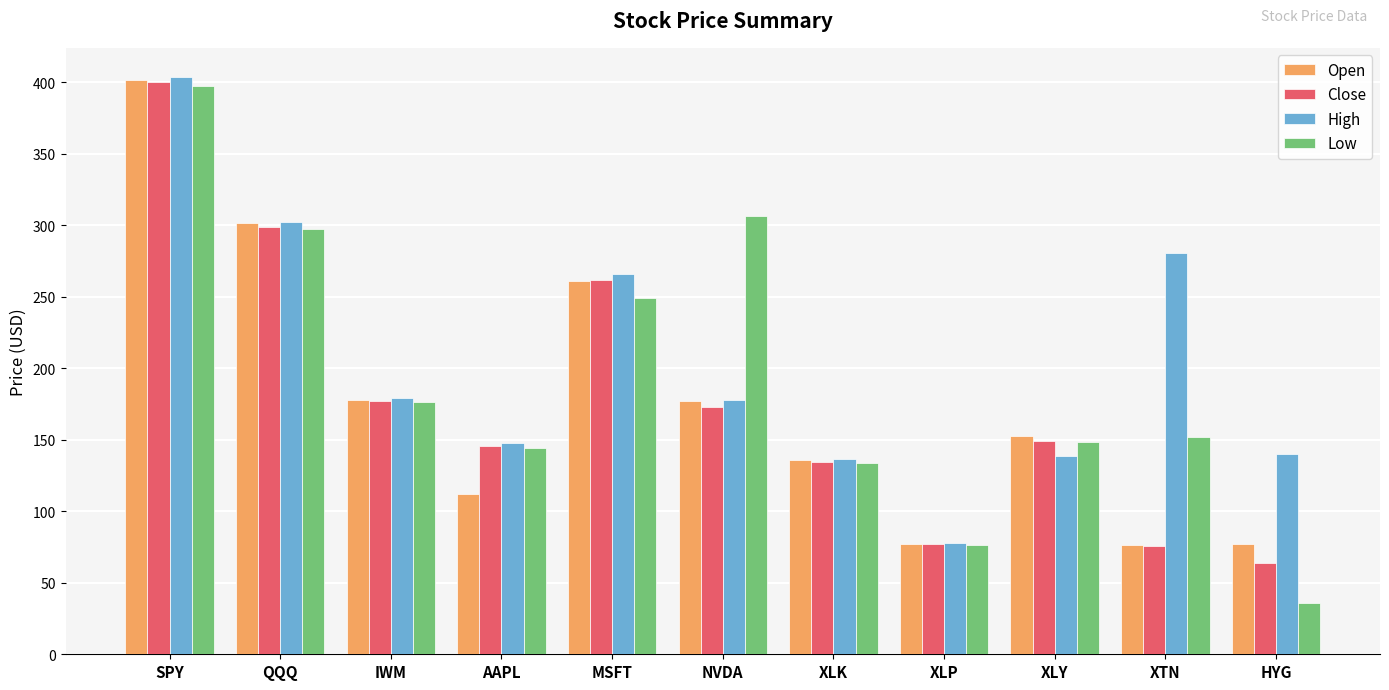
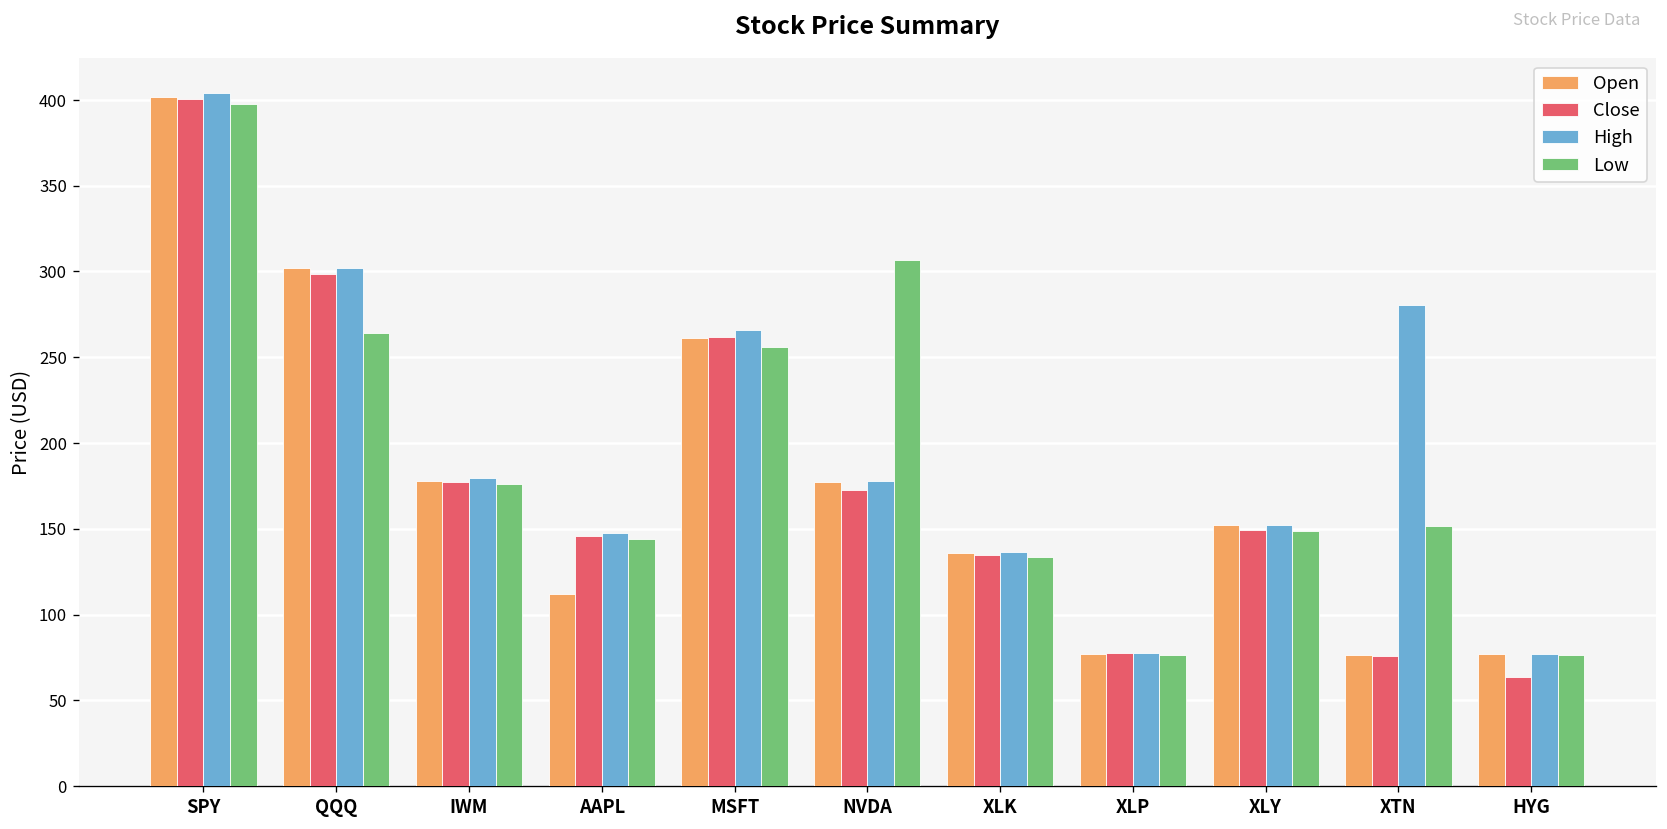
  {
    "Open": {
      "SPY": 402,
      "QQQ": 302,
      "IWM": 178,
      "AAPL": 112,
      "MSFT": 261,
      "NVDA": 177,
      "XLK": 136,
      "XLP": 77,
      "XLY": 152,
      "XTN": 77,
      "HYG": 77
    },
    "Close": {
      "SPY": 400,
      "QQQ": 299,
      "IWM": 177,
      "AAPL": 146,
      "MSFT": 262,
      "NVDA": 173,
      "XLK": 135,
      "XLP": 77,
      "XLY": 149,
      "XTN": 76,
      "HYG": 64
    },
    "High": {
      "SPY": 404,
      "QQQ": 302,
      "IWM": 179,
      "AAPL": 148,
      "MSFT": 266,
      "NVDA": 178,
      "XLK": 136,
      "XLP": 78,
-     "XLY": 139,
+     "XLY": 152,
      "XTN": 281,
-     "HYG": 140
+     "HYG": 77
    },
    "Low": {
      "SPY": 398,
-     "QQQ": 297,
+     "QQQ": 264,
      "IWM": 176,
      "AAPL": 144,
-     "MSFT": 249,
+     "MSFT": 256,
      "NVDA": 306,
      "XLK": 134,
      "XLP": 77,
      "XLY": 149,
      "XTN": 152,
-     "HYG": 36
+     "HYG": 77
    }
  }
